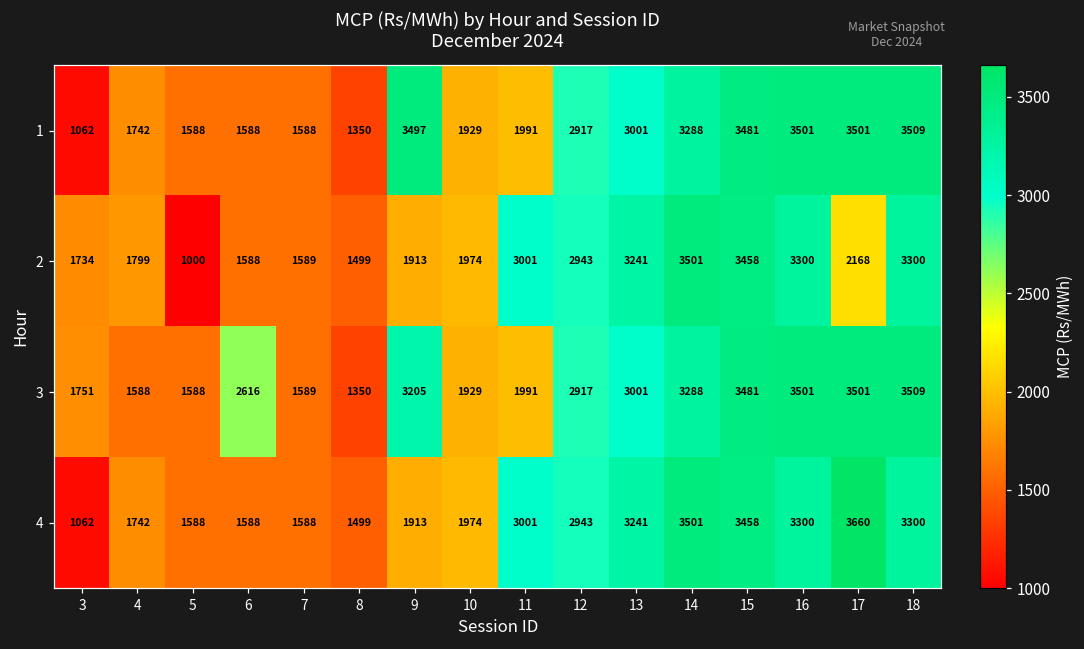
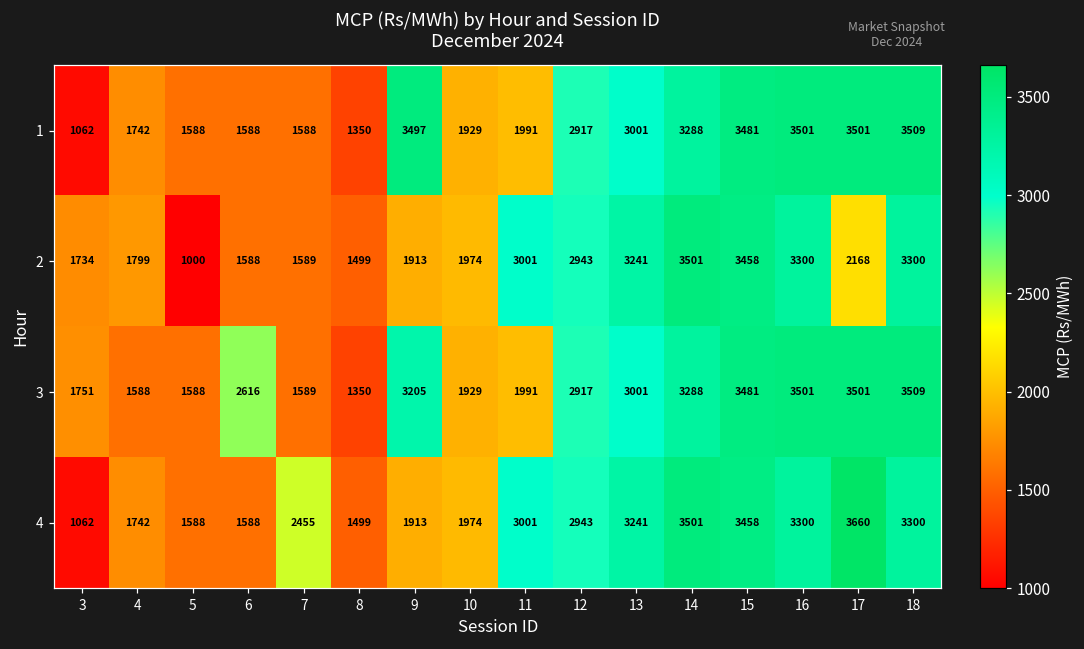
  {
    "1": {
      "3": 1062,
      "4": 1742,
      "5": 1588,
      "6": 1588,
      "7": 1588,
      "8": 1350,
      "9": 3497,
      "10": 1929,
      "11": 1991,
      "12": 2917,
      "13": 3001,
      "14": 3288,
      "15": 3481,
      "16": 3501,
      "17": 3501,
      "18": 3509
    },
    "2": {
      "3": 1734,
      "4": 1799,
      "5": 1000,
      "6": 1588,
      "7": 1589,
      "8": 1499,
      "9": 1913,
      "10": 1974,
      "11": 3001,
      "12": 2943,
      "13": 3241,
      "14": 3501,
      "15": 3458,
      "16": 3300,
      "17": 2168,
      "18": 3300
    },
    "3": {
      "3": 1751,
      "4": 1588,
      "5": 1588,
      "6": 2616,
      "7": 1589,
      "8": 1350,
      "9": 3205,
      "10": 1929,
      "11": 1991,
      "12": 2917,
      "13": 3001,
      "14": 3288,
      "15": 3481,
      "16": 3501,
      "17": 3501,
      "18": 3509
    },
    "4": {
      "3": 1062,
      "4": 1742,
      "5": 1588,
      "6": 1588,
-     "7": 1588,
+     "7": 2455,
      "8": 1499,
      "9": 1913,
      "10": 1974,
      "11": 3001,
      "12": 2943,
      "13": 3241,
      "14": 3501,
      "15": 3458,
      "16": 3300,
      "17": 3660,
      "18": 3300
    }
  }
